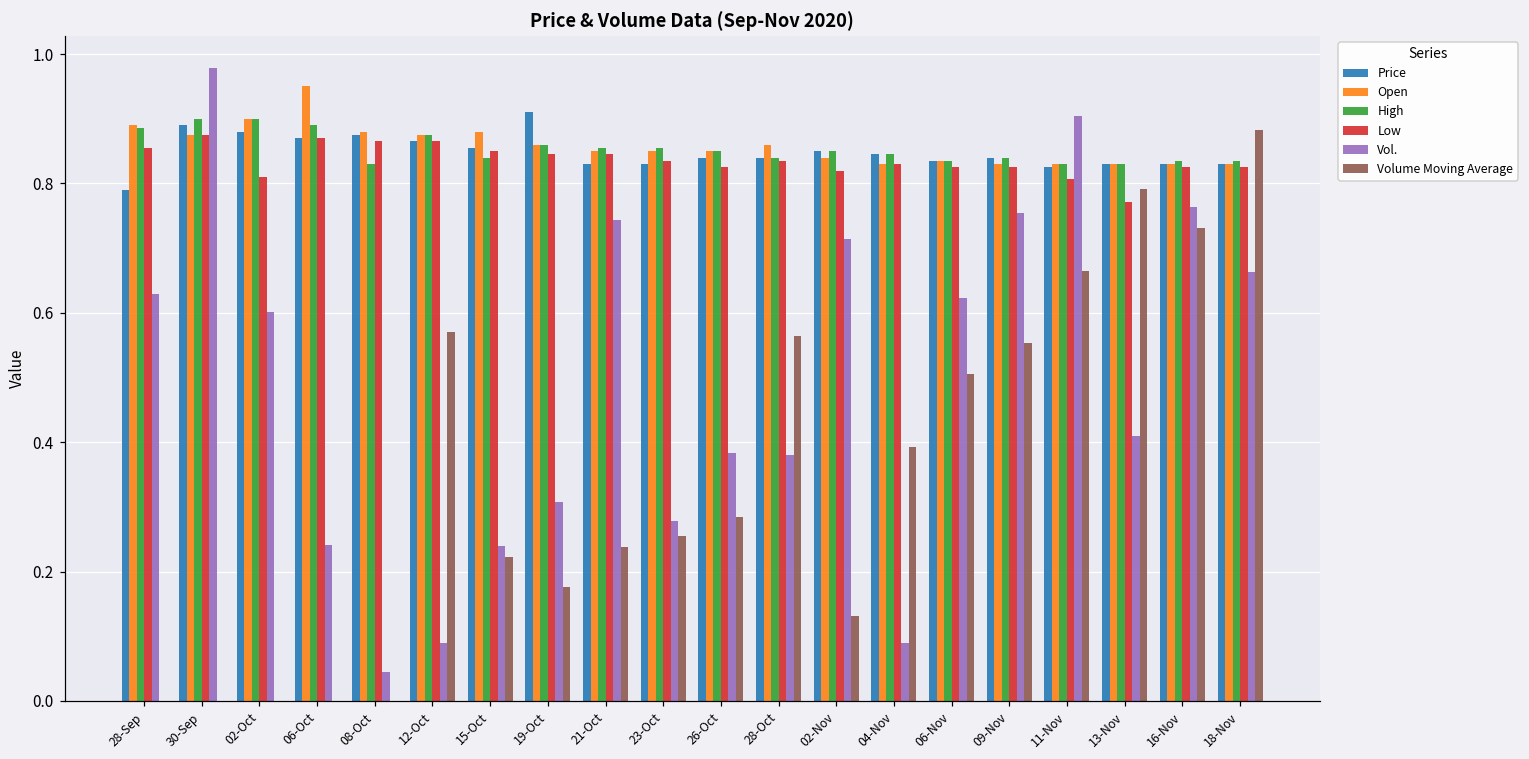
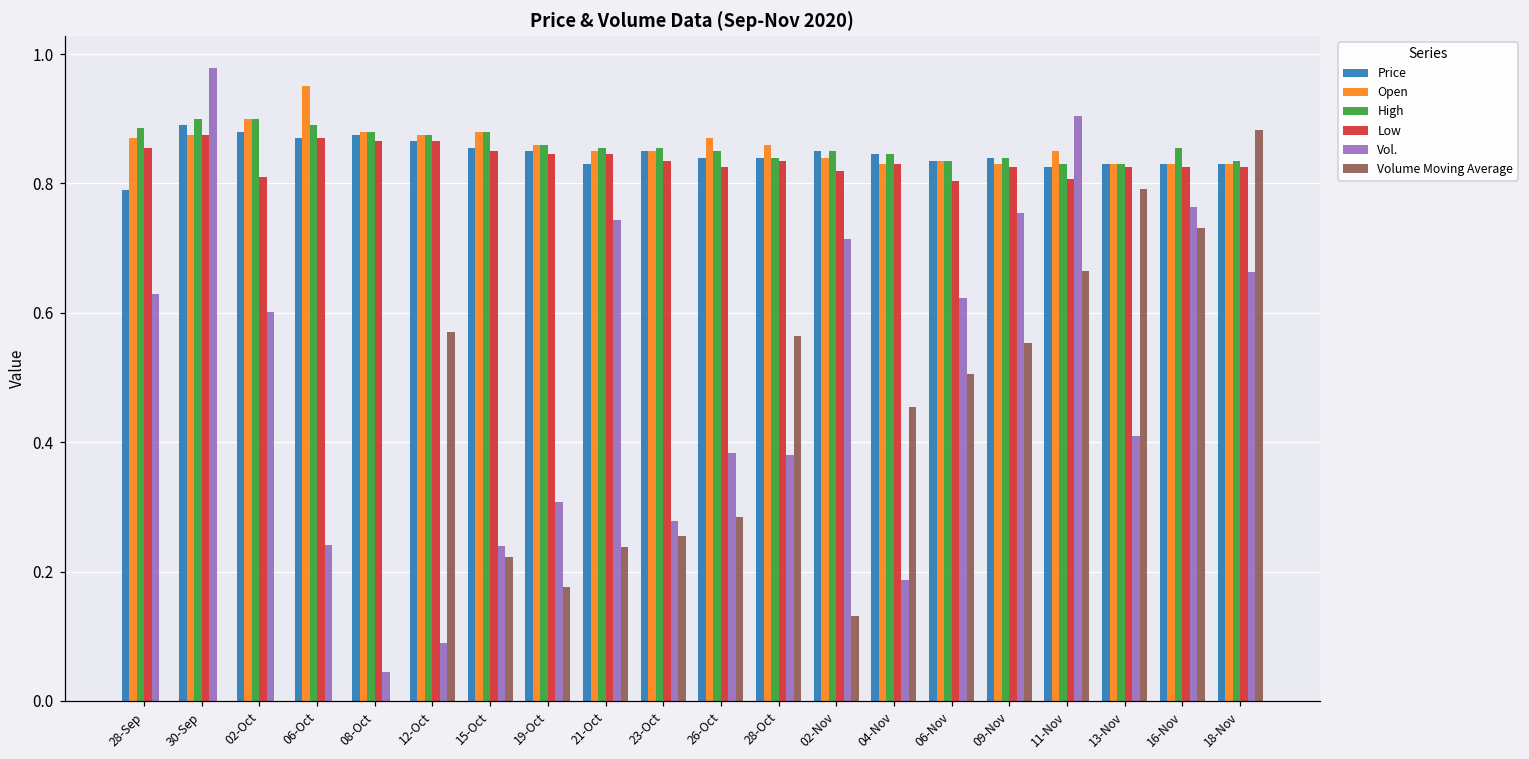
  {
    "Price": {
      "28-Sep": 0.79,
      "30-Sep": 0.89,
      "02-Oct": 0.88,
      "06-Oct": 0.87,
      "08-Oct": 0.88,
      "12-Oct": 0.87,
      "15-Oct": 0.86,
-     "19-Oct": 0.91,
+     "19-Oct": 0.85,
      "21-Oct": 0.83,
-     "23-Oct": 0.83,
+     "23-Oct": 0.85,
      "26-Oct": 0.84,
      "28-Oct": 0.84,
      "02-Nov": 0.85,
      "04-Nov": 0.85,
      "06-Nov": 0.84,
      "09-Nov": 0.84,
      "11-Nov": 0.83,
      "13-Nov": 0.83,
      "16-Nov": 0.83,
      "18-Nov": 0.83
    },
    "Open": {
-     "28-Sep": 0.89,
+     "28-Sep": 0.87,
      "30-Sep": 0.88,
      "02-Oct": 0.90,
      "06-Oct": 0.95,
      "08-Oct": 0.88,
      "12-Oct": 0.88,
      "15-Oct": 0.88,
      "19-Oct": 0.86,
      "21-Oct": 0.85,
      "23-Oct": 0.85,
-     "26-Oct": 0.85,
+     "26-Oct": 0.87,
      "28-Oct": 0.86,
      "02-Nov": 0.84,
      "04-Nov": 0.83,
      "06-Nov": 0.84,
      "09-Nov": 0.83,
-     "11-Nov": 0.83,
+     "11-Nov": 0.85,
      "13-Nov": 0.83,
      "16-Nov": 0.83,
      "18-Nov": 0.83
    },
    "High": {
      "28-Sep": 0.89,
      "30-Sep": 0.90,
      "02-Oct": 0.90,
      "06-Oct": 0.89,
-     "08-Oct": 0.83,
+     "08-Oct": 0.88,
      "12-Oct": 0.88,
-     "15-Oct": 0.84,
+     "15-Oct": 0.88,
      "19-Oct": 0.86,
      "21-Oct": 0.86,
      "23-Oct": 0.86,
      "26-Oct": 0.85,
      "28-Oct": 0.84,
      "02-Nov": 0.85,
      "04-Nov": 0.85,
      "06-Nov": 0.84,
      "09-Nov": 0.84,
      "11-Nov": 0.83,
      "13-Nov": 0.83,
-     "16-Nov": 0.84,
+     "16-Nov": 0.86,
      "18-Nov": 0.84
    },
    "Low": {
      "28-Sep": 0.86,
      "30-Sep": 0.88,
      "02-Oct": 0.81,
      "06-Oct": 0.87,
      "08-Oct": 0.87,
      "12-Oct": 0.87,
      "15-Oct": 0.85,
      "19-Oct": 0.85,
      "21-Oct": 0.85,
      "23-Oct": 0.84,
      "26-Oct": 0.83,
      "28-Oct": 0.84,
      "02-Nov": 0.82,
      "04-Nov": 0.83,
-     "06-Nov": 0.83,
+     "06-Nov": 0.80,
      "09-Nov": 0.83,
      "11-Nov": 0.81,
-     "13-Nov": 0.77,
+     "13-Nov": 0.83,
      "16-Nov": 0.83,
      "18-Nov": 0.83
    },
    "Vol.": {
      "28-Sep": 0.63,
      "30-Sep": 0.98,
      "02-Oct": 0.60,
      "06-Oct": 0.24,
      "08-Oct": 0.04,
      "12-Oct": 0.09,
      "15-Oct": 0.24,
      "19-Oct": 0.31,
      "21-Oct": 0.74,
      "23-Oct": 0.28,
      "26-Oct": 0.38,
      "28-Oct": 0.38,
      "02-Nov": 0.71,
-     "04-Nov": 0.09,
+     "04-Nov": 0.19,
      "06-Nov": 0.62,
      "09-Nov": 0.75,
      "11-Nov": 0.90,
      "13-Nov": 0.41,
      "16-Nov": 0.76,
      "18-Nov": 0.66
    },
    "Volume Moving Average": {
      "28-Sep": 0.00,
      "30-Sep": 0.00,
      "02-Oct": 0.00,
      "06-Oct": 0.00,
      "08-Oct": 0.00,
      "12-Oct": 0.57,
      "15-Oct": 0.22,
      "19-Oct": 0.18,
      "21-Oct": 0.24,
      "23-Oct": 0.26,
      "26-Oct": 0.29,
      "28-Oct": 0.56,
      "02-Nov": 0.13,
-     "04-Nov": 0.39,
+     "04-Nov": 0.45,
      "06-Nov": 0.51,
      "09-Nov": 0.55,
      "11-Nov": 0.67,
      "13-Nov": 0.79,
      "16-Nov": 0.73,
      "18-Nov": 0.88
    }
  }
